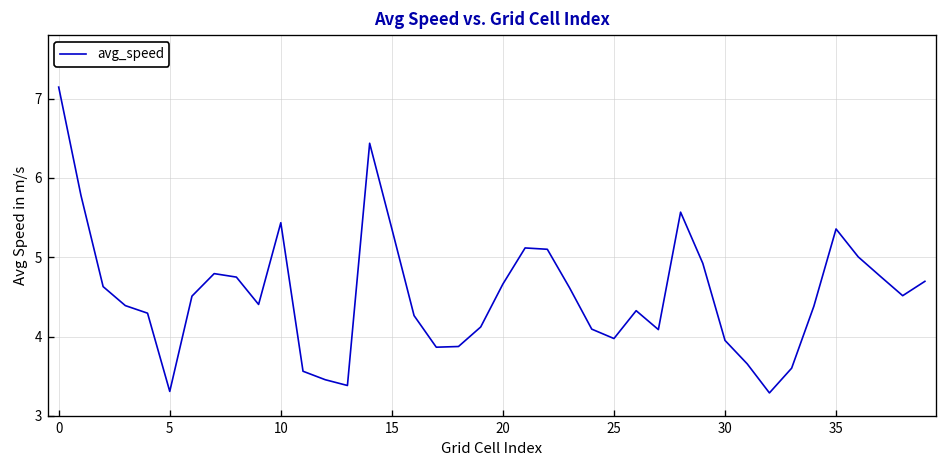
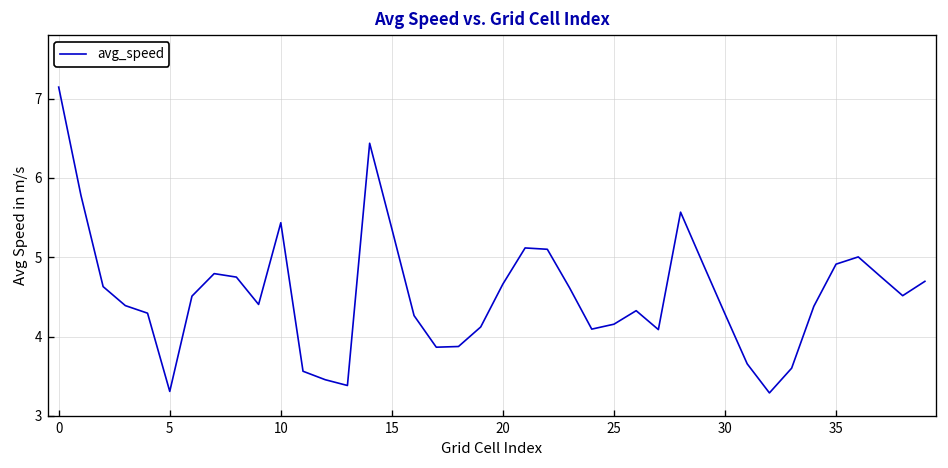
  {
    "0": 7.1,
    "5": 3.3,
    "10": 5.4,
    "15": 5.4,
    "20": 4.7,
-   "25": 4.0,
-   "30": 4.0,
-   "35": 5.4
+   "25": 4.2,
+   "30": 4.3,
+   "35": 4.9
  }
